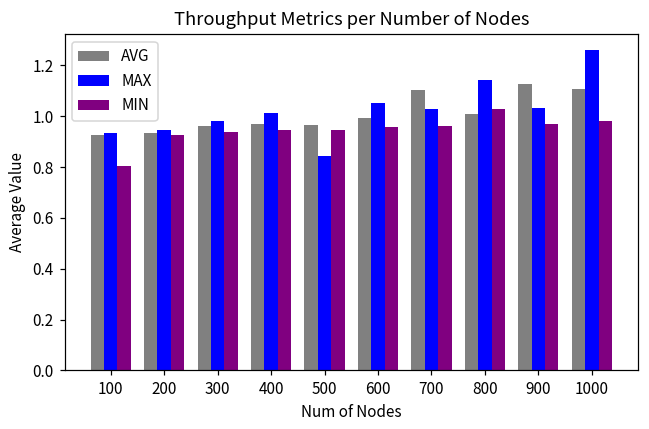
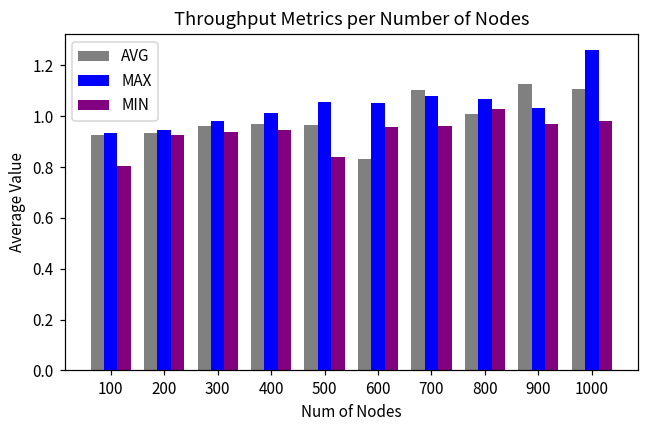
  {
    "AVG": {
      "100": 0.92,
      "200": 0.93,
      "300": 0.96,
      "400": 0.97,
      "500": 0.96,
-     "600": 0.99,
+     "600": 0.83,
      "700": 1.11,
      "800": 1.01,
      "900": 1.13,
      "1000": 1.11
    },
    "MAX": {
      "100": 0.93,
      "200": 0.95,
      "300": 0.98,
      "400": 1.01,
-     "500": 0.85,
+     "500": 1.06,
      "600": 1.05,
-     "700": 1.03,
-     "800": 1.14,
+     "700": 1.08,
+     "800": 1.07,
      "900": 1.03,
      "1000": 1.26
    },
    "MIN": {
      "100": 0.80,
      "200": 0.93,
      "300": 0.94,
      "400": 0.95,
-     "500": 0.95,
+     "500": 0.84,
      "600": 0.96,
      "700": 0.96,
      "800": 1.03,
      "900": 0.97,
      "1000": 0.98
    }
  }
